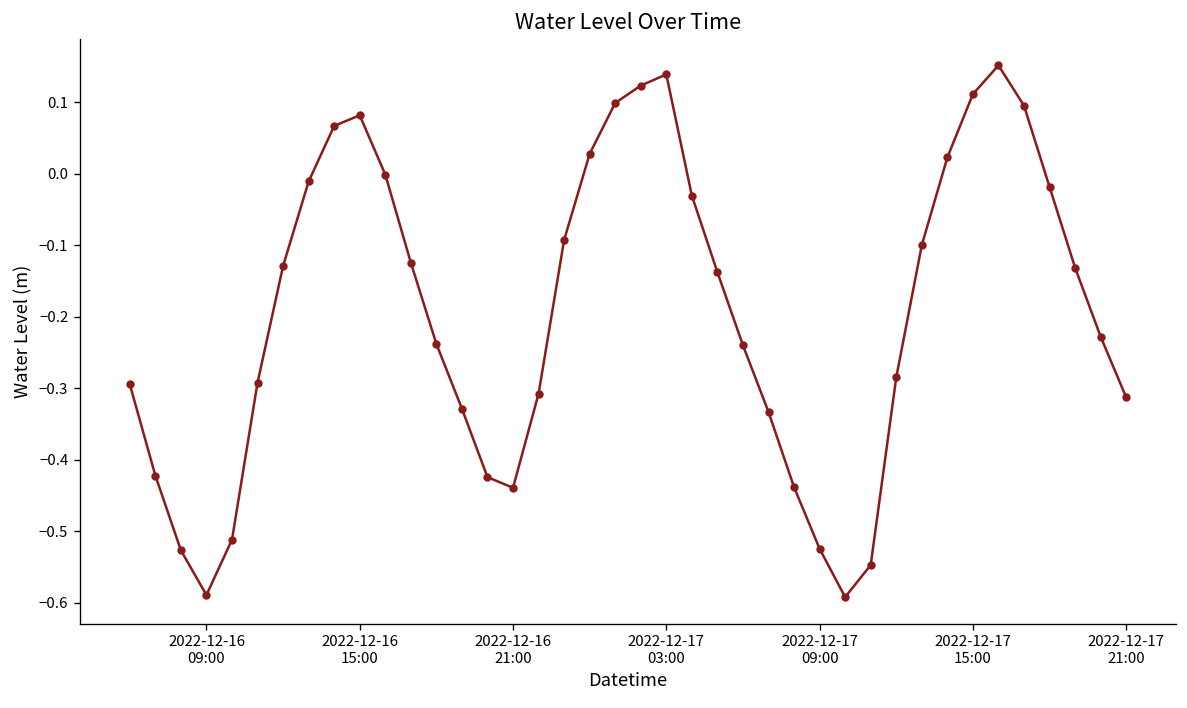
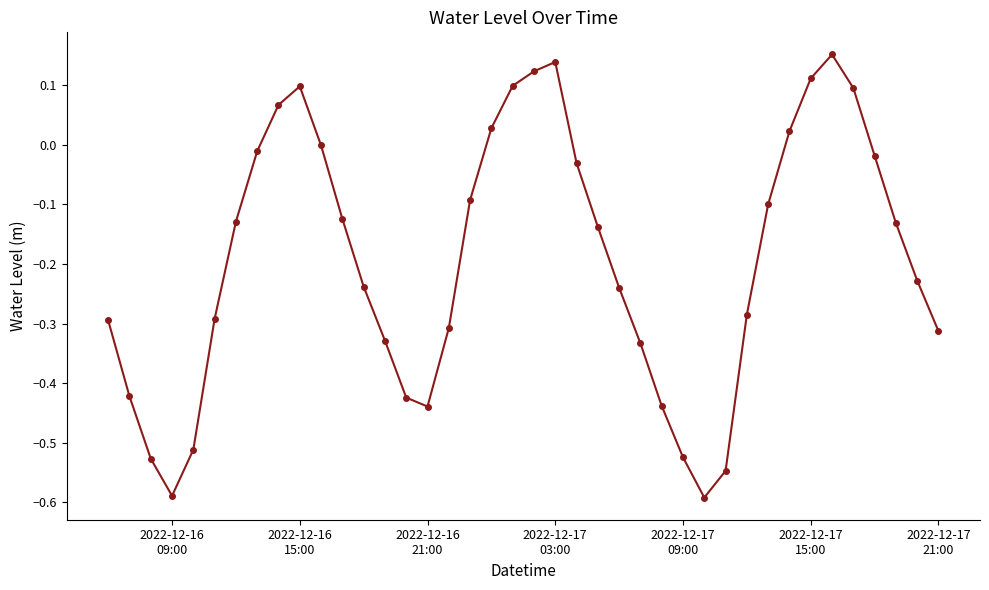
  {
    "2022-12-16 09:00": -0.59,
-   "2022-12-16 15:00": 0.08,
+   "2022-12-16 15:00": 0.10,
    "2022-12-16 21:00": -0.44,
    "2022-12-17 03:00": 0.14,
    "2022-12-17 09:00": -0.52,
    "2022-12-17 15:00": 0.11,
    "2022-12-17 21:00": -0.31
  }
